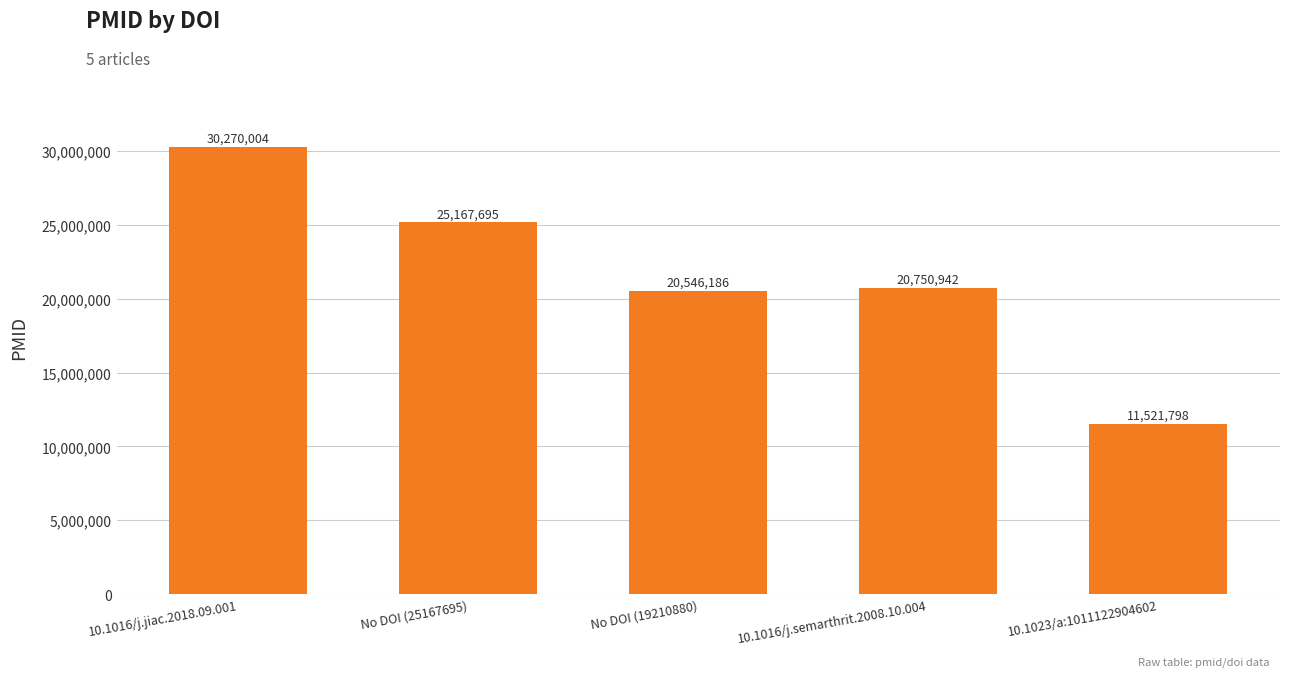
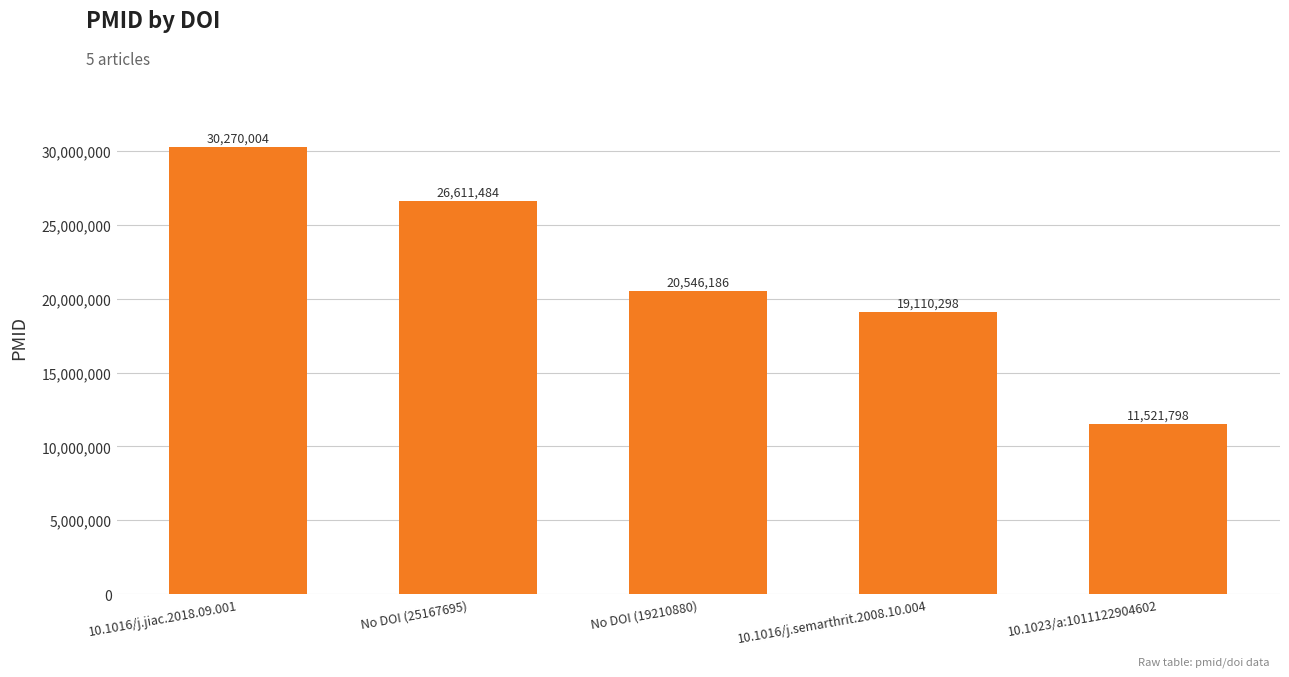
  {
    "10.1016/j.jiac.2018.09.001": "30,270,004",
-   "No DOI (25167695)": "25,167,695",
+   "No DOI (25167695)": "26,611,484",
    "No DOI (19210880)": "20,546,186",
-   "10.1016/j.semarthrit.2008.10.004": "20,750,942",
+   "10.1016/j.semarthrit.2008.10.004": "19,110,298",
    "10.1023/a:1011122904602": "11,521,798"
  }
